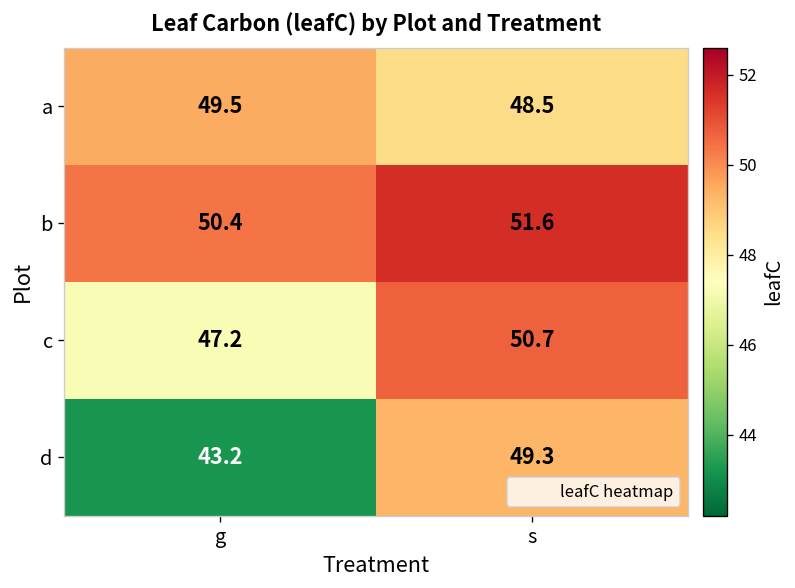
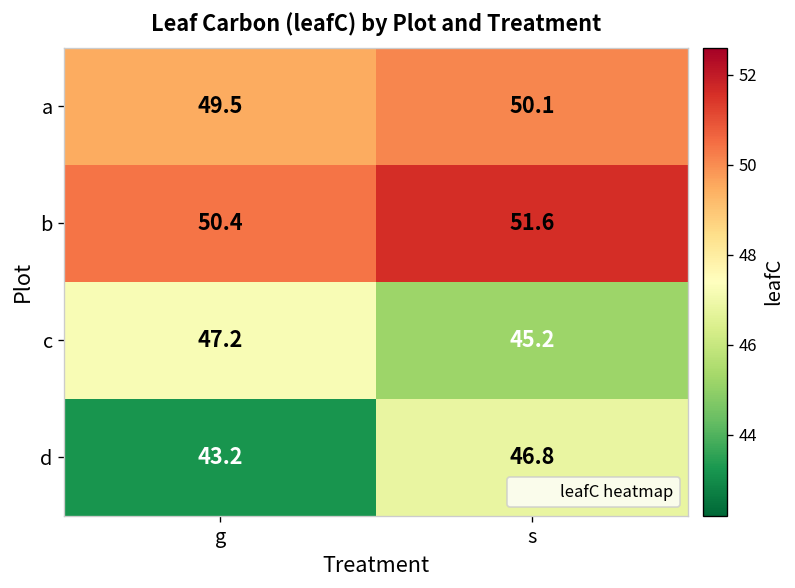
  {
    "a": {
      "g": 49.5,
-     "s": 48.5
+     "s": 50.1
    },
    "b": {
      "g": 50.4,
      "s": 51.6
    },
    "c": {
      "g": 47.2,
-     "s": 50.7
+     "s": 45.2
    },
    "d": {
      "g": 43.2,
-     "s": 49.3
+     "s": 46.8
    }
  }
